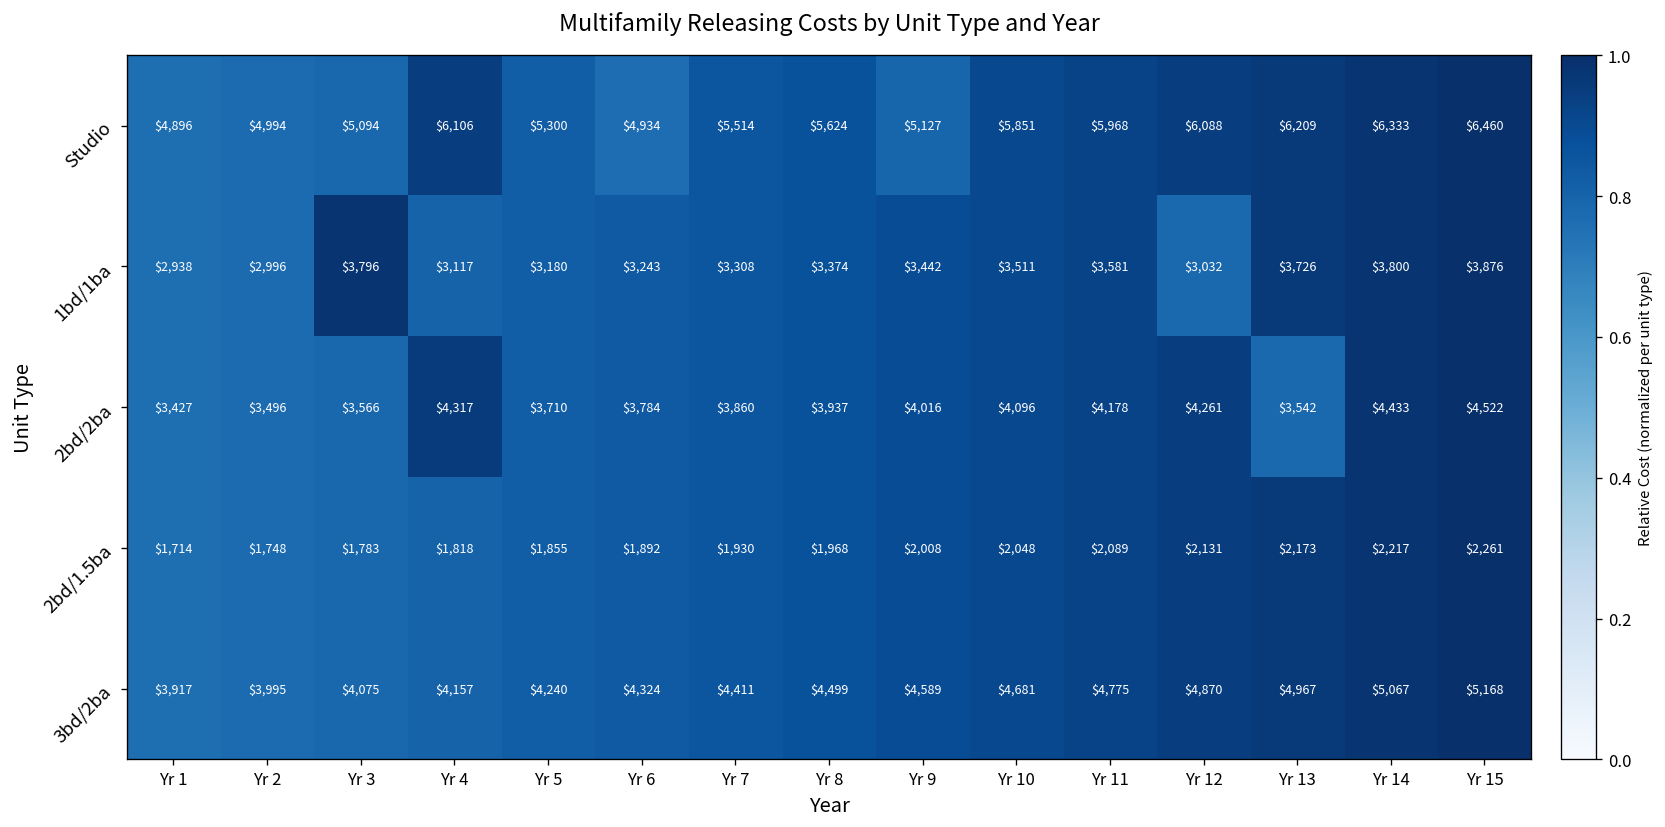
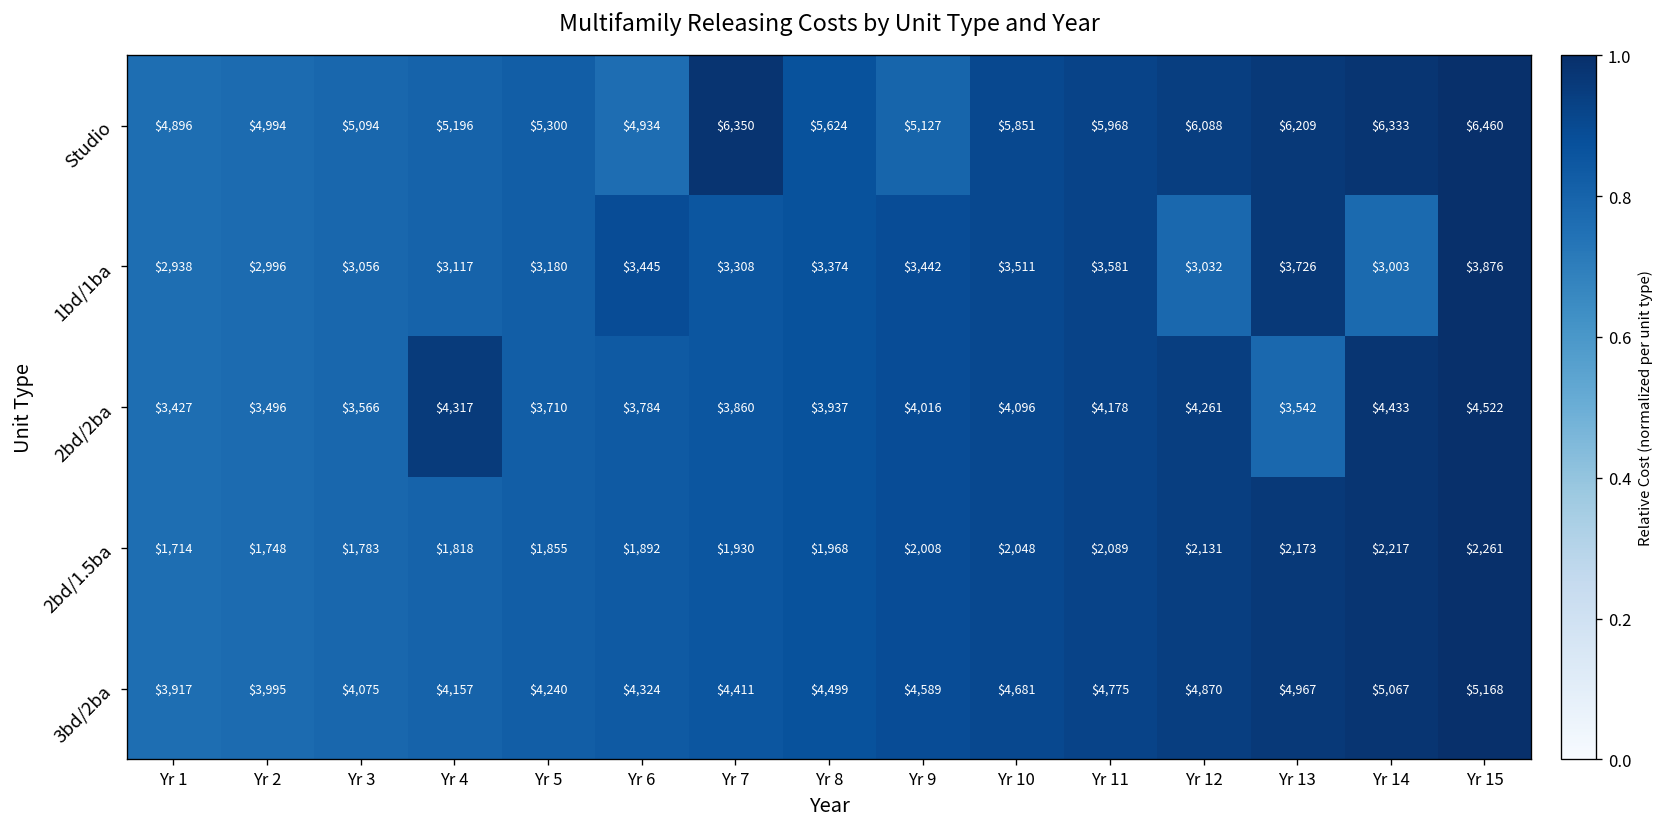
  {
    "Studio": {
      "Yr 1": "$4,896",
      "Yr 2": "$4,994",
      "Yr 3": "$5,094",
-     "Yr 4": "$6,106",
+     "Yr 4": "$5,196",
      "Yr 5": "$5,300",
      "Yr 6": "$4,934",
-     "Yr 7": "$5,514",
+     "Yr 7": "$6,350",
      "Yr 8": "$5,624",
      "Yr 9": "$5,127",
      "Yr 10": "$5,851",
      "Yr 11": "$5,968",
      "Yr 12": "$6,088",
      "Yr 13": "$6,209",
      "Yr 14": "$6,333",
      "Yr 15": "$6,460"
    },
    "1bd/1ba": {
      "Yr 1": "$2,938",
      "Yr 2": "$2,996",
-     "Yr 3": "$3,796",
+     "Yr 3": "$3,056",
      "Yr 4": "$3,117",
      "Yr 5": "$3,180",
-     "Yr 6": "$3,243",
+     "Yr 6": "$3,445",
      "Yr 7": "$3,308",
      "Yr 8": "$3,374",
      "Yr 9": "$3,442",
      "Yr 10": "$3,511",
      "Yr 11": "$3,581",
      "Yr 12": "$3,032",
      "Yr 13": "$3,726",
-     "Yr 14": "$3,800",
+     "Yr 14": "$3,003",
      "Yr 15": "$3,876"
    },
    "2bd/2ba": {
      "Yr 1": "$3,427",
      "Yr 2": "$3,496",
      "Yr 3": "$3,566",
      "Yr 4": "$4,317",
      "Yr 5": "$3,710",
      "Yr 6": "$3,784",
      "Yr 7": "$3,860",
      "Yr 8": "$3,937",
      "Yr 9": "$4,016",
      "Yr 10": "$4,096",
      "Yr 11": "$4,178",
      "Yr 12": "$4,261",
      "Yr 13": "$3,542",
      "Yr 14": "$4,433",
      "Yr 15": "$4,522"
    },
    "2bd/1.5ba": {
      "Yr 1": "$1,714",
      "Yr 2": "$1,748",
      "Yr 3": "$1,783",
      "Yr 4": "$1,818",
      "Yr 5": "$1,855",
      "Yr 6": "$1,892",
      "Yr 7": "$1,930",
      "Yr 8": "$1,968",
      "Yr 9": "$2,008",
      "Yr 10": "$2,048",
      "Yr 11": "$2,089",
      "Yr 12": "$2,131",
      "Yr 13": "$2,173",
      "Yr 14": "$2,217",
      "Yr 15": "$2,261"
    },
    "3bd/2ba": {
      "Yr 1": "$3,917",
      "Yr 2": "$3,995",
      "Yr 3": "$4,075",
      "Yr 4": "$4,157",
      "Yr 5": "$4,240",
      "Yr 6": "$4,324",
      "Yr 7": "$4,411",
      "Yr 8": "$4,499",
      "Yr 9": "$4,589",
      "Yr 10": "$4,681",
      "Yr 11": "$4,775",
      "Yr 12": "$4,870",
      "Yr 13": "$4,967",
      "Yr 14": "$5,067",
      "Yr 15": "$5,168"
    }
  }
